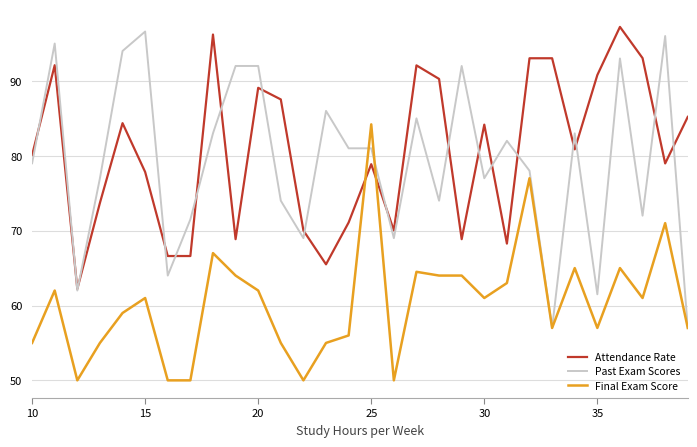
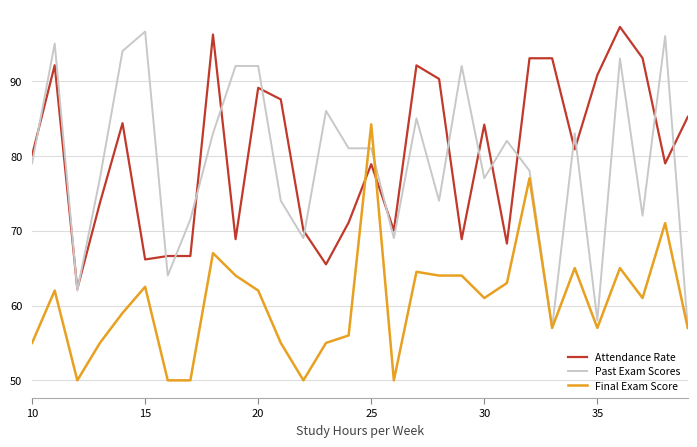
  {
    "Attendance Rate": {
      "10": 80,
-     "15": 78,
+     "15": 66,
      "20": 89,
      "25": 79,
      "30": 84,
      "35": 91
    },
    "Past Exam Scores": {
      "10": 79,
      "15": 97,
      "20": 92,
      "25": 81,
      "30": 77,
-     "35": 62
+     "35": 58
    },
    "Final Exam Score": {
      "10": 55,
-     "15": 61,
+     "15": 63,
      "20": 62,
      "25": 84,
      "30": 61,
      "35": 57
    }
  }
